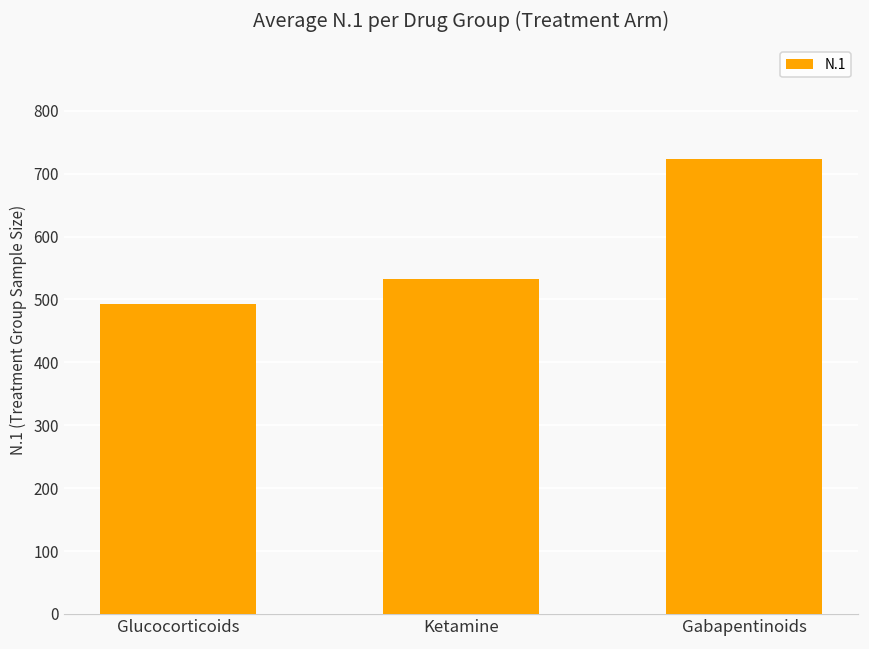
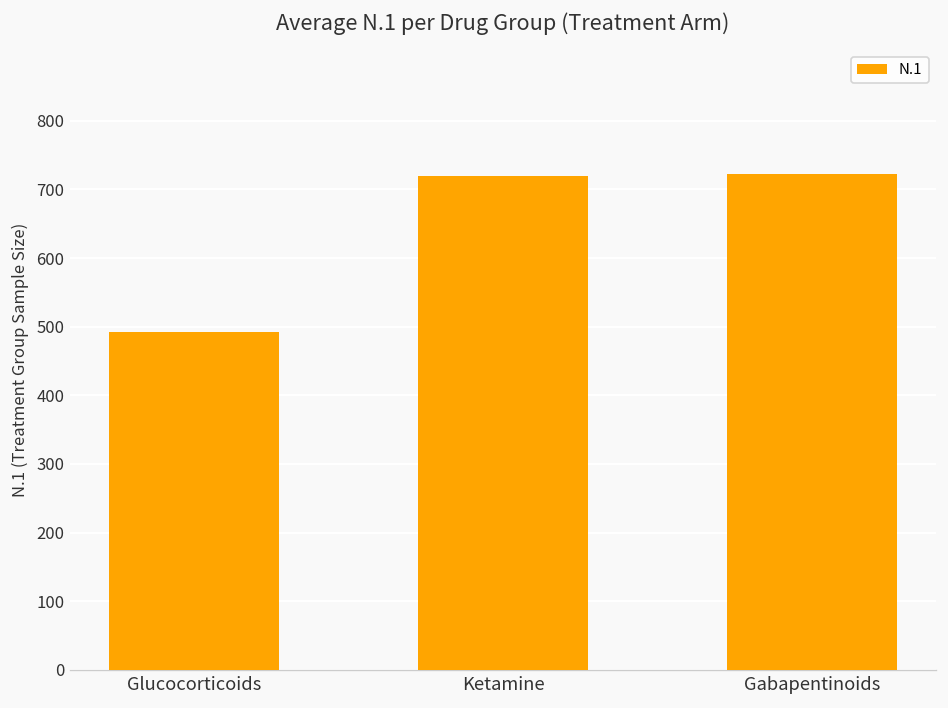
  {
    "Glucocorticoids": 490,
-   "Ketamine": 530,
+   "Ketamine": 720,
    "Gabapentinoids": 720
  }
